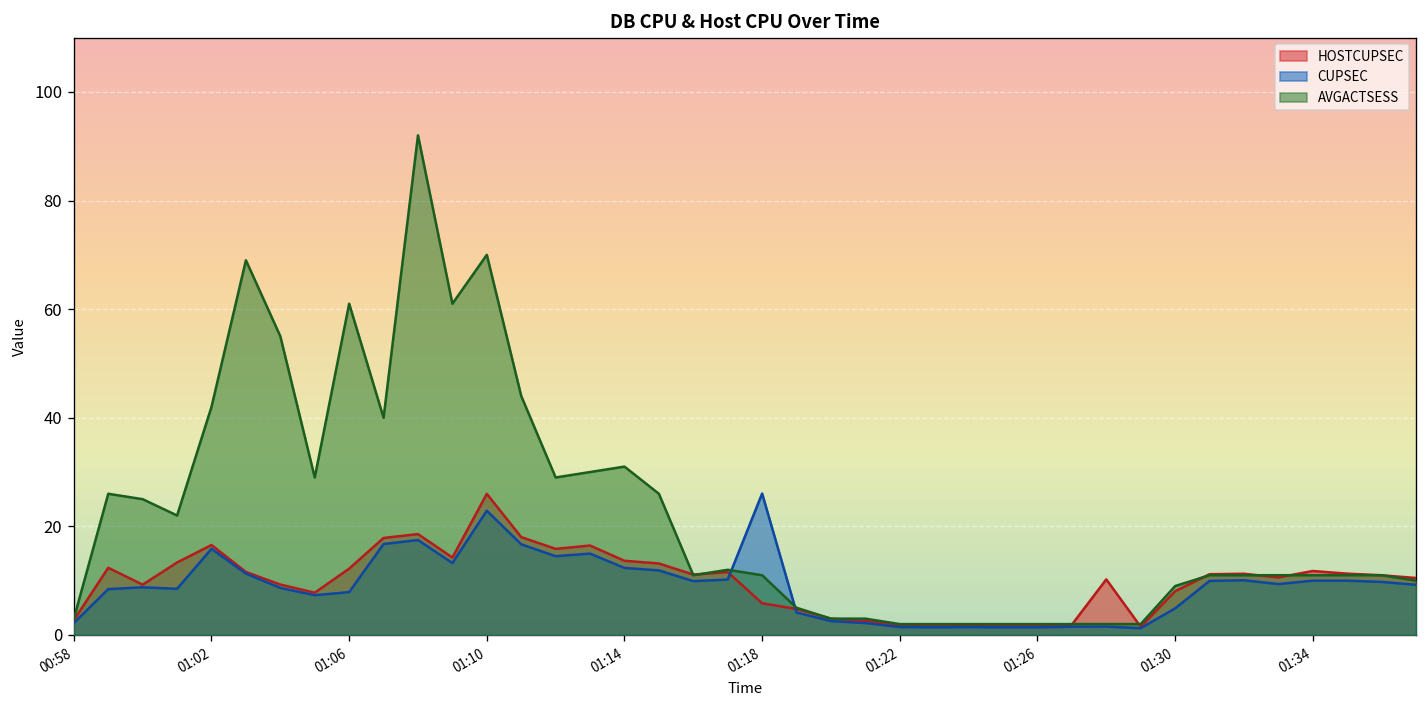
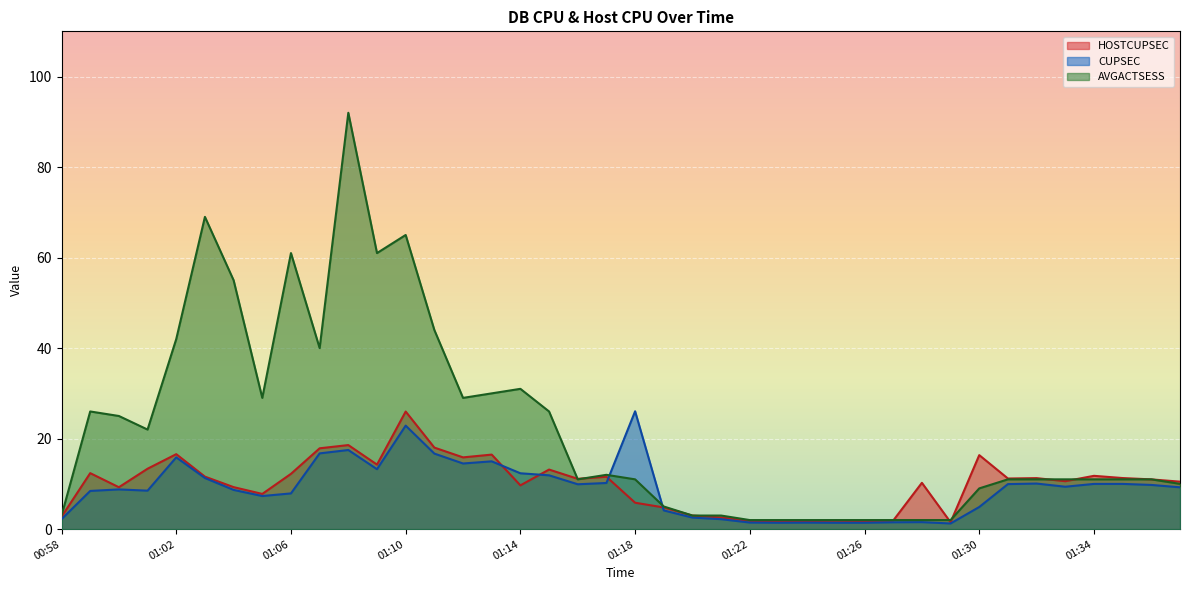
  {
    "HOSTCUPSEC": {
      "01:02": 17,
      "01:06": 12,
      "01:10": 26,
-     "01:14": 14,
+     "01:14": 10,
      "01:18": 6,
-     "01:30": 8,
+     "01:30": 16,
      "01:34": 12
    },
    "CUPSEC": {
      "01:02": 16,
      "01:06": 8,
      "01:10": 23,
      "01:14": 12,
      "01:18": 26,
      "01:30": 5,
      "01:34": 10
    },
    "AVGACTSESS": {
      "01:02": 42,
      "01:06": 61,
-     "01:10": 70,
+     "01:10": 65,
      "01:14": 31,
      "01:18": 11,
      "01:30": 9,
      "01:34": 11
    }
  }
